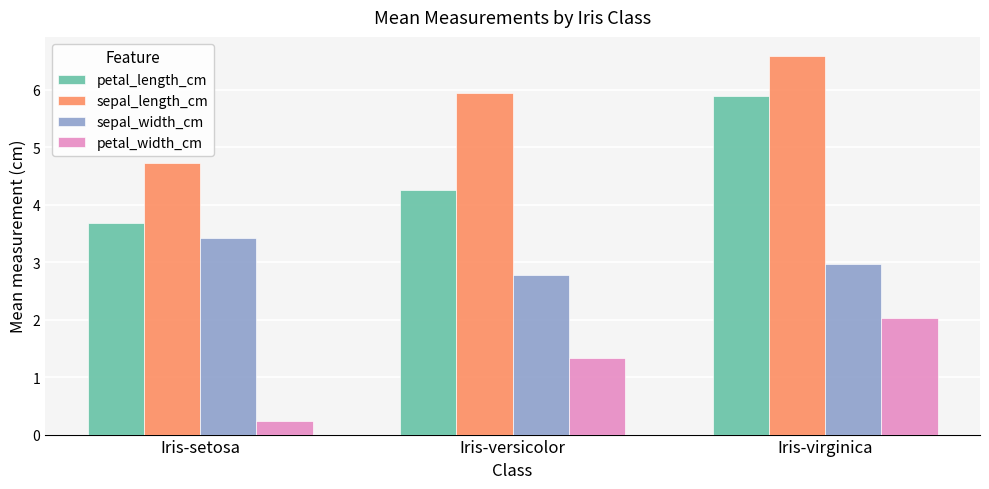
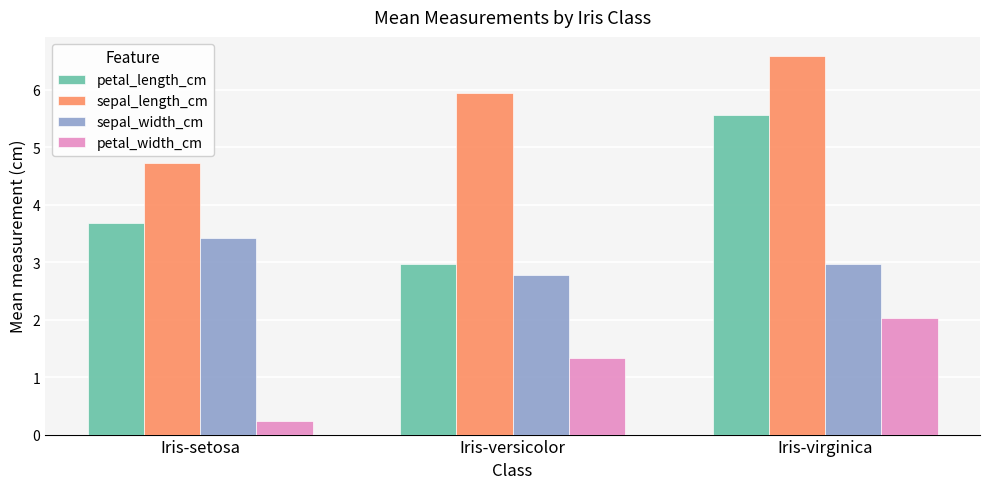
  {
    "petal_length_cm": {
      "Iris-setosa": 3.7,
-     "Iris-versicolor": 4.3,
-     "Iris-virginica": 5.9
+     "Iris-versicolor": 3.0,
+     "Iris-virginica": 5.6
    },
    "sepal_length_cm": {
      "Iris-setosa": 4.7,
      "Iris-versicolor": 5.9,
      "Iris-virginica": 6.6
    },
    "sepal_width_cm": {
      "Iris-setosa": 3.4,
      "Iris-versicolor": 2.8,
      "Iris-virginica": 3.0
    },
    "petal_width_cm": {
      "Iris-setosa": 0.2,
      "Iris-versicolor": 1.3,
      "Iris-virginica": 2.0
    }
  }
